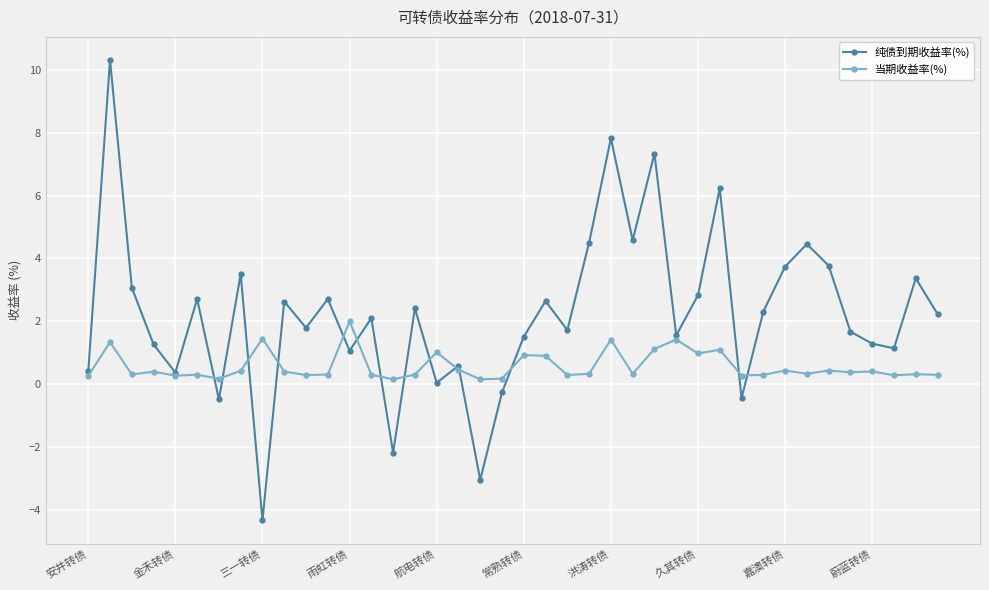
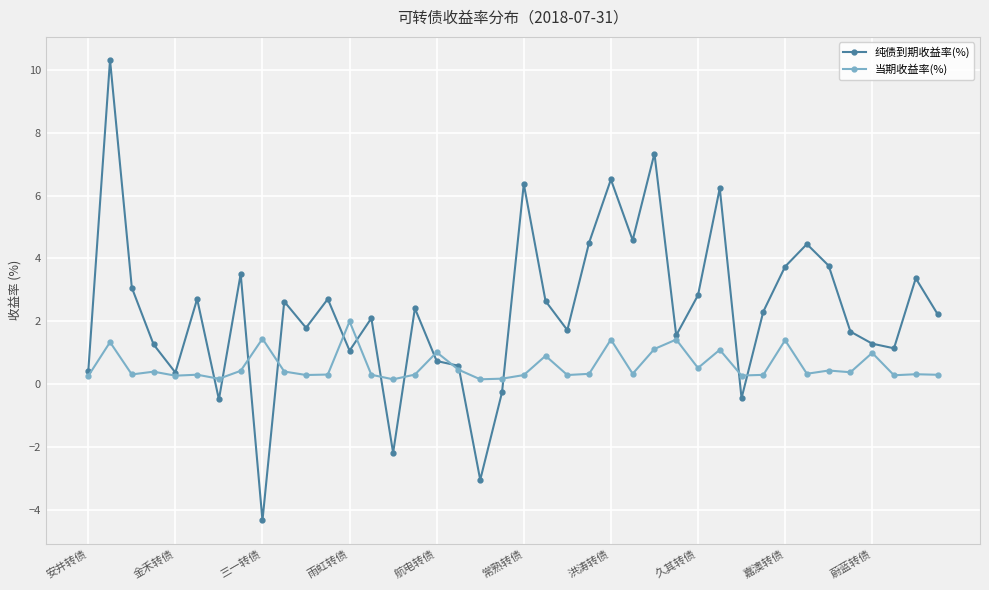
  {
    "纯债到期收益率(%)": {
      "安井转债": 0.4,
      "金禾转债": 0.4,
      "三一转债": -4.3,
      "雨虹转债": 1.1,
-     "航电转债": 0.0,
-     "常熟转债": 1.5,
-     "洪涛转债": 7.8,
+     "航电转债": 0.7,
+     "常熟转债": 6.4,
+     "洪涛转债": 6.5,
      "久其转债": 2.8,
      "嘉澳转债": 3.7,
      "蔚蓝转债": 1.3
    },
    "当期收益率(%)": {
      "安井转债": 0.3,
      "金禾转债": 0.3,
      "三一转债": 1.5,
      "雨虹转债": 2.0,
      "航电转债": 1.0,
-     "常熟转债": 0.9,
+     "常熟转债": 0.3,
      "洪涛转债": 1.4,
-     "久其转债": 1.0,
-     "嘉澳转债": 0.4,
-     "蔚蓝转债": 0.4
+     "久其转债": 0.5,
+     "嘉澳转债": 1.4,
+     "蔚蓝转债": 1.0
    }
  }
